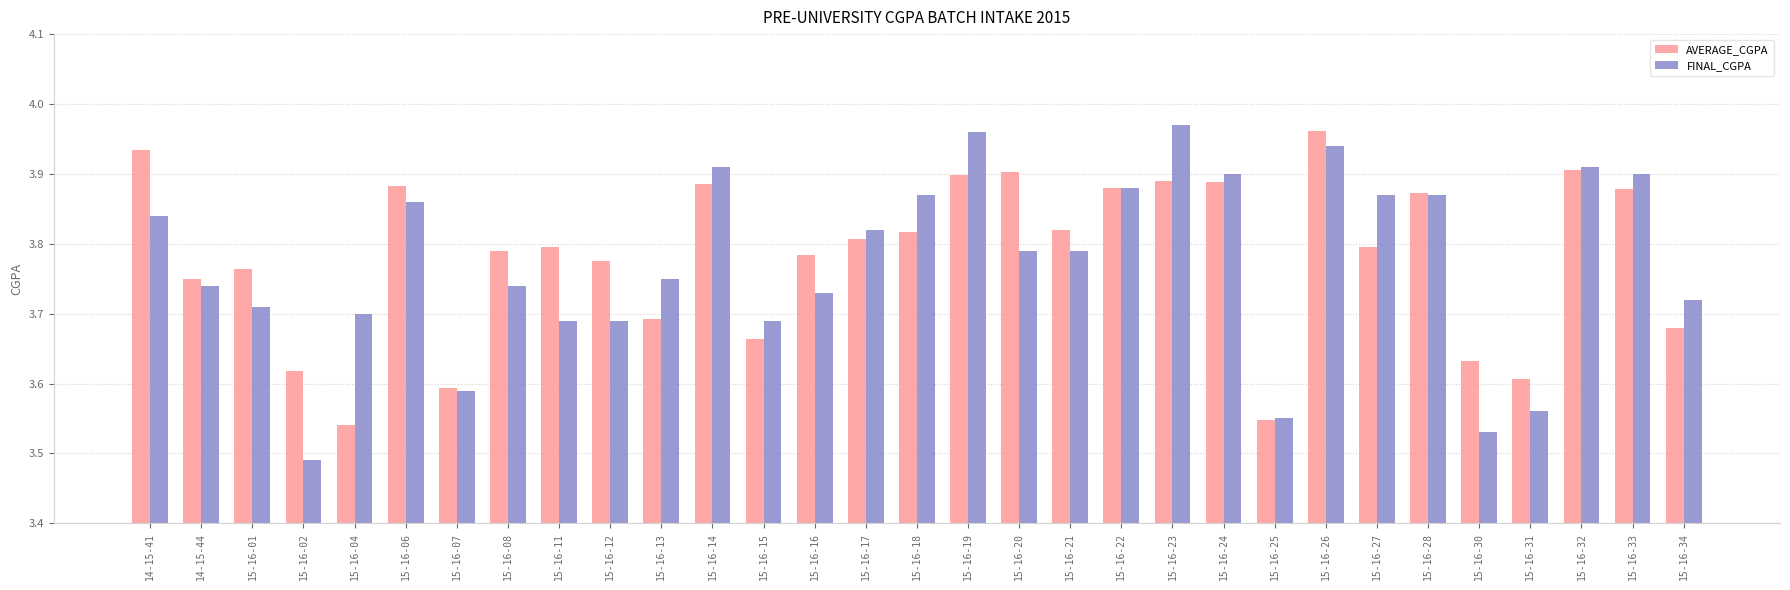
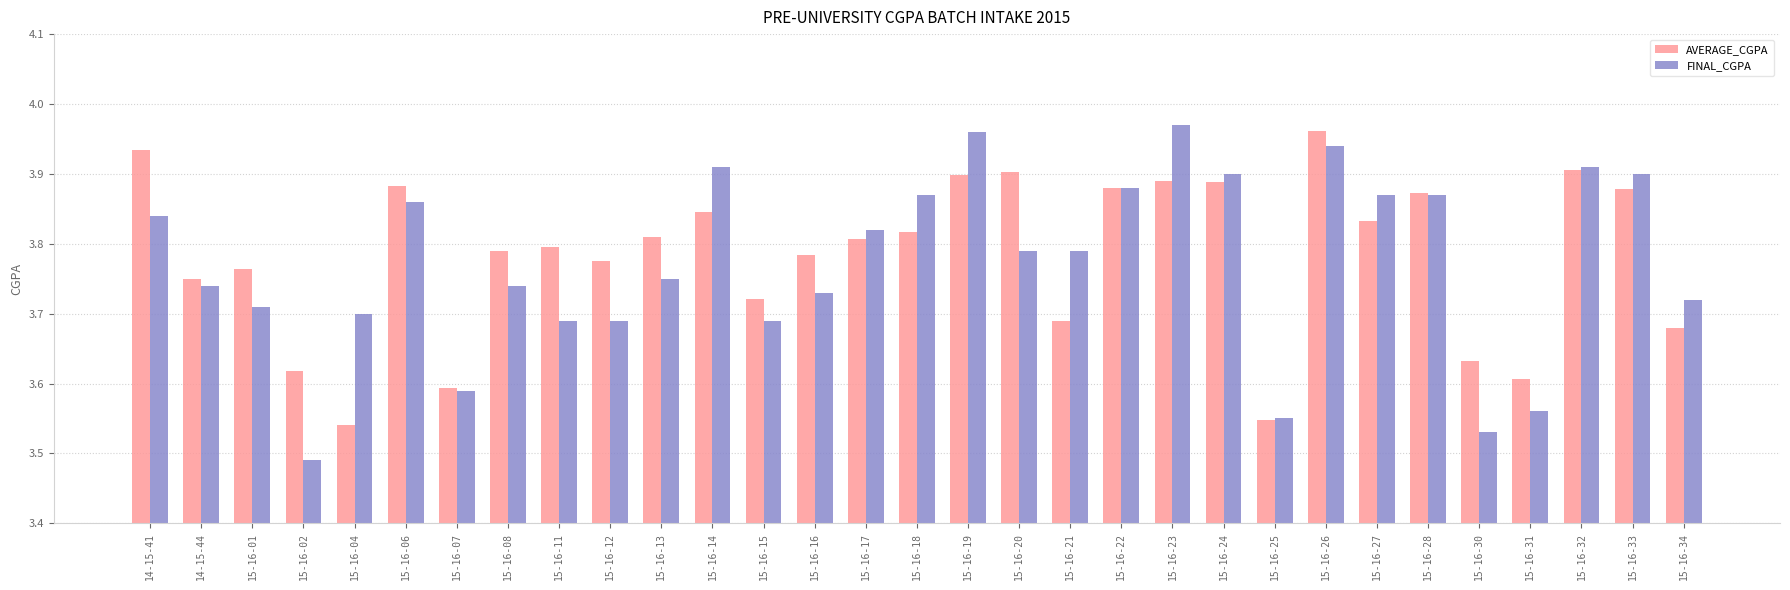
  {
    "AVERAGE_CGPA": {
      "14-15-41": 3.93,
      "14-15-44": 3.75,
      "15-16-01": 3.76,
      "15-16-02": 3.62,
      "15-16-04": 3.54,
      "15-16-06": 3.88,
      "15-16-07": 3.59,
      "15-16-08": 3.79,
      "15-16-11": 3.80,
      "15-16-12": 3.78,
-     "15-16-13": 3.69,
-     "15-16-14": 3.89,
-     "15-16-15": 3.66,
+     "15-16-13": 3.81,
+     "15-16-14": 3.85,
+     "15-16-15": 3.72,
      "15-16-16": 3.78,
      "15-16-17": 3.81,
      "15-16-18": 3.82,
      "15-16-19": 3.90,
      "15-16-20": 3.90,
-     "15-16-21": 3.82,
+     "15-16-21": 3.69,
      "15-16-22": 3.88,
      "15-16-23": 3.89,
      "15-16-24": 3.89,
      "15-16-25": 3.55,
      "15-16-26": 3.96,
-     "15-16-27": 3.80,
+     "15-16-27": 3.83,
      "15-16-28": 3.87,
      "15-16-30": 3.63,
      "15-16-31": 3.61,
      "15-16-32": 3.91,
      "15-16-33": 3.88,
      "15-16-34": 3.68
    },
    "FINAL_CGPA": {
      "14-15-41": 3.84,
      "14-15-44": 3.74,
      "15-16-01": 3.71,
      "15-16-02": 3.49,
      "15-16-04": 3.70,
      "15-16-06": 3.86,
      "15-16-07": 3.59,
      "15-16-08": 3.74,
      "15-16-11": 3.69,
      "15-16-12": 3.69,
      "15-16-13": 3.75,
      "15-16-14": 3.91,
      "15-16-15": 3.69,
      "15-16-16": 3.73,
      "15-16-17": 3.82,
      "15-16-18": 3.87,
      "15-16-19": 3.96,
      "15-16-20": 3.79,
      "15-16-21": 3.79,
      "15-16-22": 3.88,
      "15-16-23": 3.97,
      "15-16-24": 3.90,
      "15-16-25": 3.55,
      "15-16-26": 3.94,
      "15-16-27": 3.87,
      "15-16-28": 3.87,
      "15-16-30": 3.53,
      "15-16-31": 3.56,
      "15-16-32": 3.91,
      "15-16-33": 3.90,
      "15-16-34": 3.72
    }
  }
